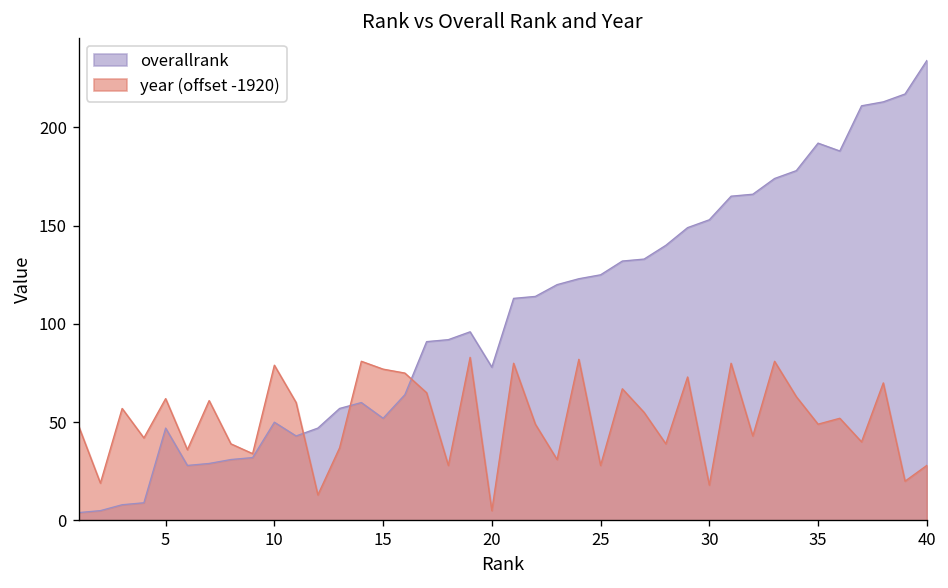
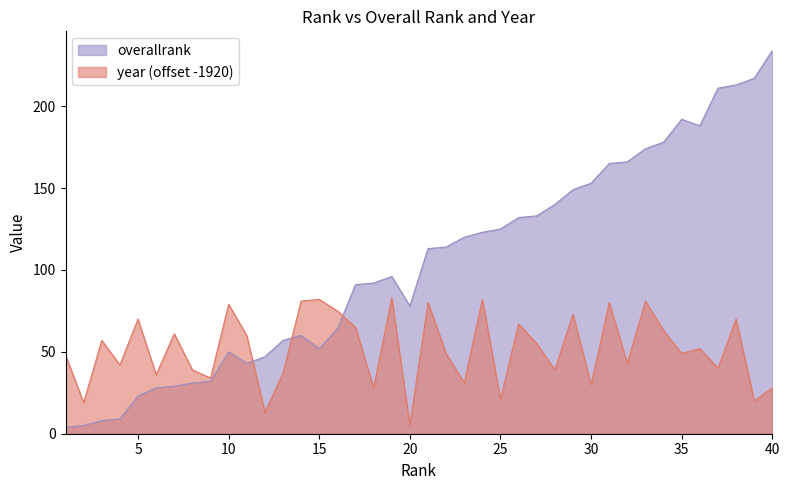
  {
    "overallrank": {
-     "5": 47,
+     "5": 23,
      "10": 50,
      "15": 52,
      "20": 78,
      "25": 125,
      "30": 153,
      "35": 192,
      "40": 234
    },
    "year (offset -1920)": {
-     "5": 62,
+     "5": 70,
      "10": 79,
-     "15": 77,
+     "15": 82,
      "20": 5,
-     "25": 28,
-     "30": 18,
+     "25": 21,
+     "30": 30,
      "35": 49,
      "40": 28
    }
  }
